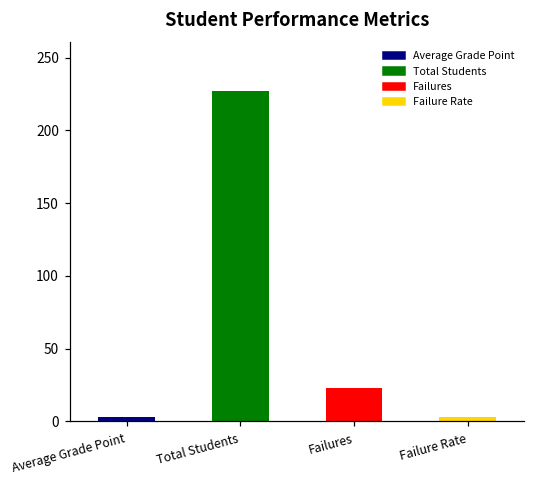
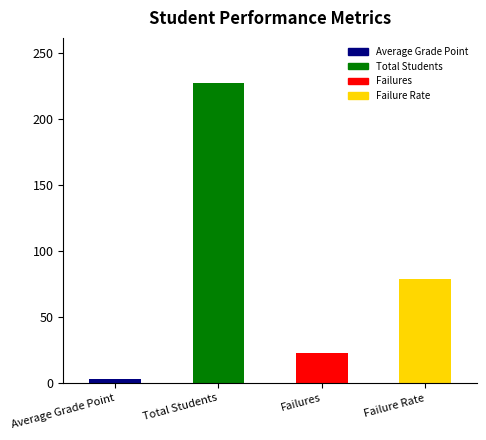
  {
    "Average Grade Point": 3,
    "Total Students": 227,
    "Failures": 23,
-   "Failure Rate": 3
+   "Failure Rate": 79
  }
